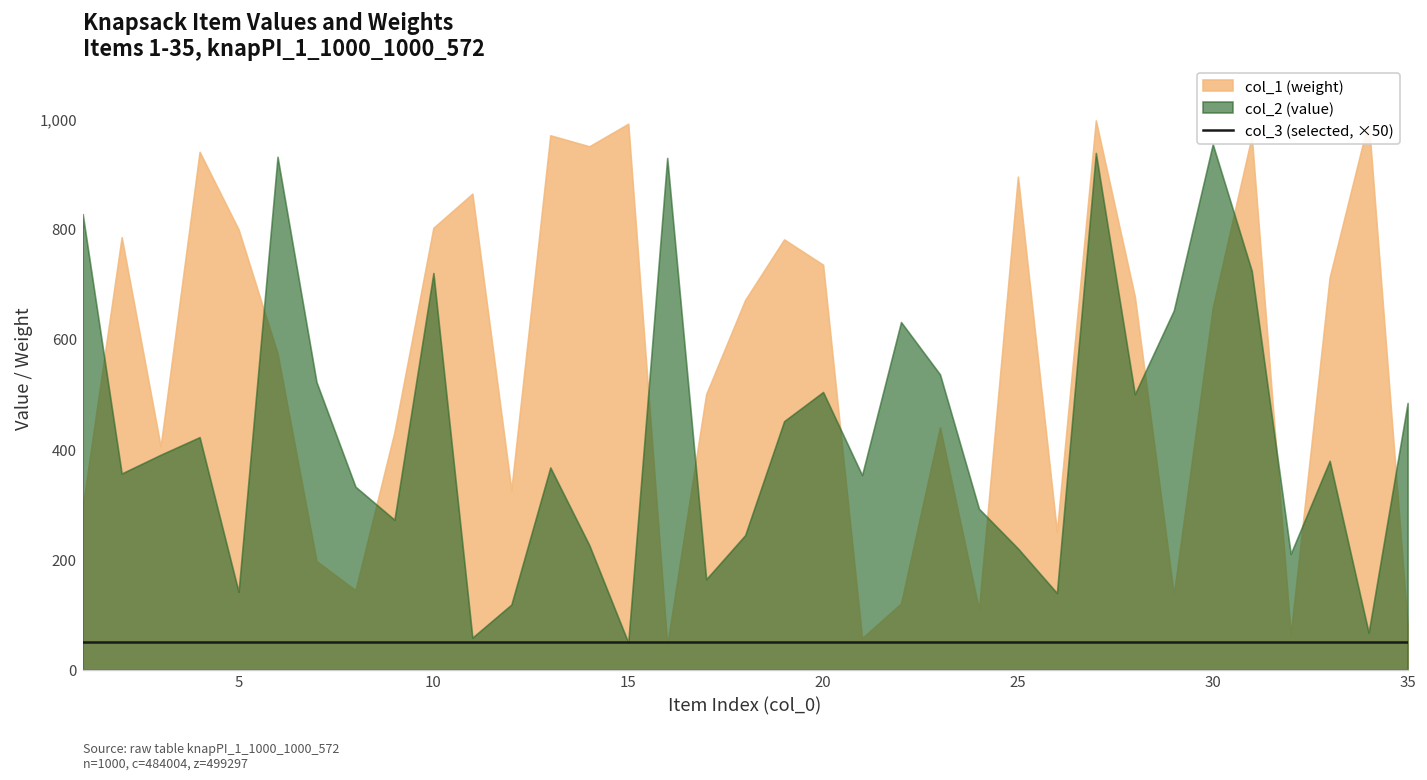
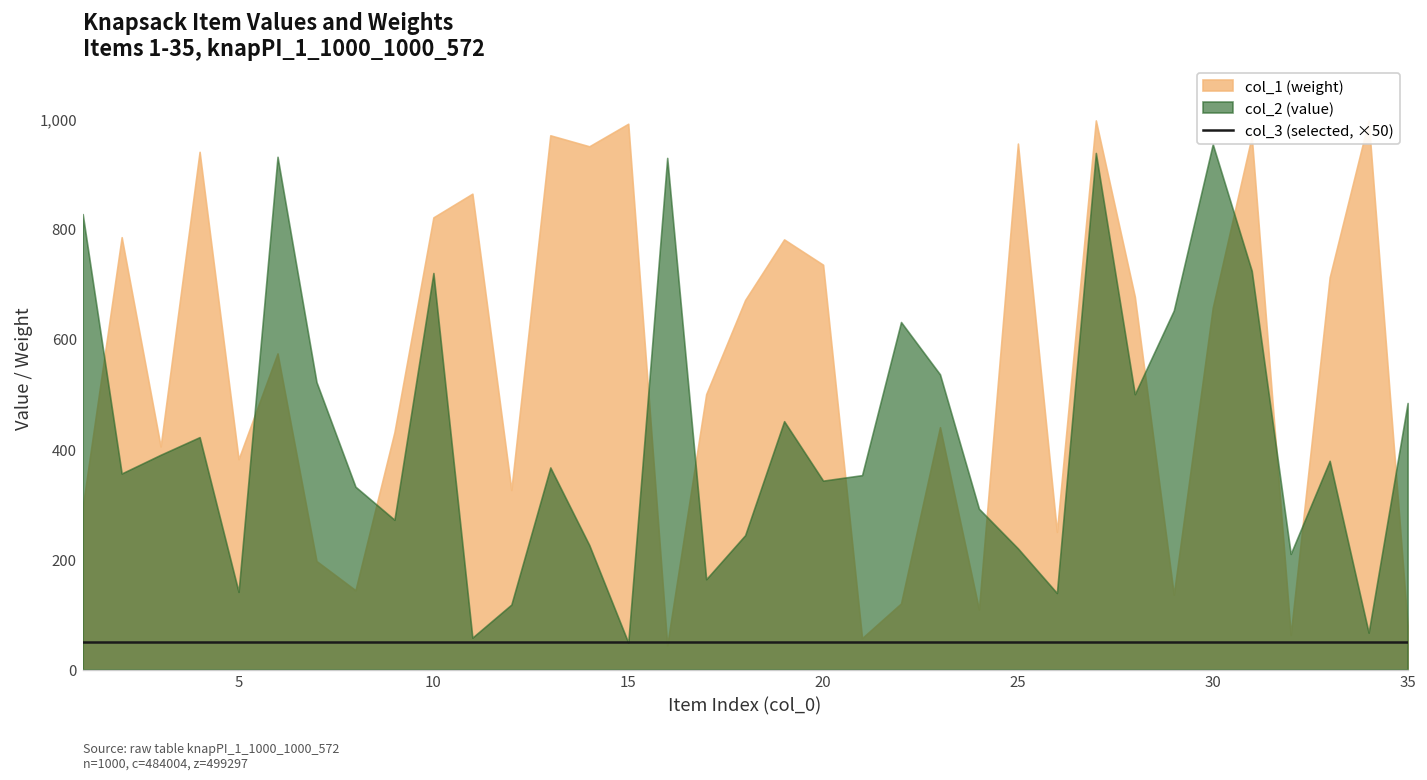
  {
    "col_1 (weight)": {
-     "5": 800,
-     "10": 800,
+     "5": 380,
+     "10": 820,
      "15": 990,
      "20": 740,
-     "25": 900,
+     "25": 960,
      "30": 660,
      "35": 80
    },
    "col_3 (selected, ×50)": {
      "5": 50,
      "10": 50,
      "20": 50,
      "25": 50,
      "30": 50,
      "35": 50
    },
    "col_2 (value)": {
      "5": 140,
      "10": 720,
-     "20": 500,
+     "20": 340,
      "25": 220,
      "35": 480
    }
  }
